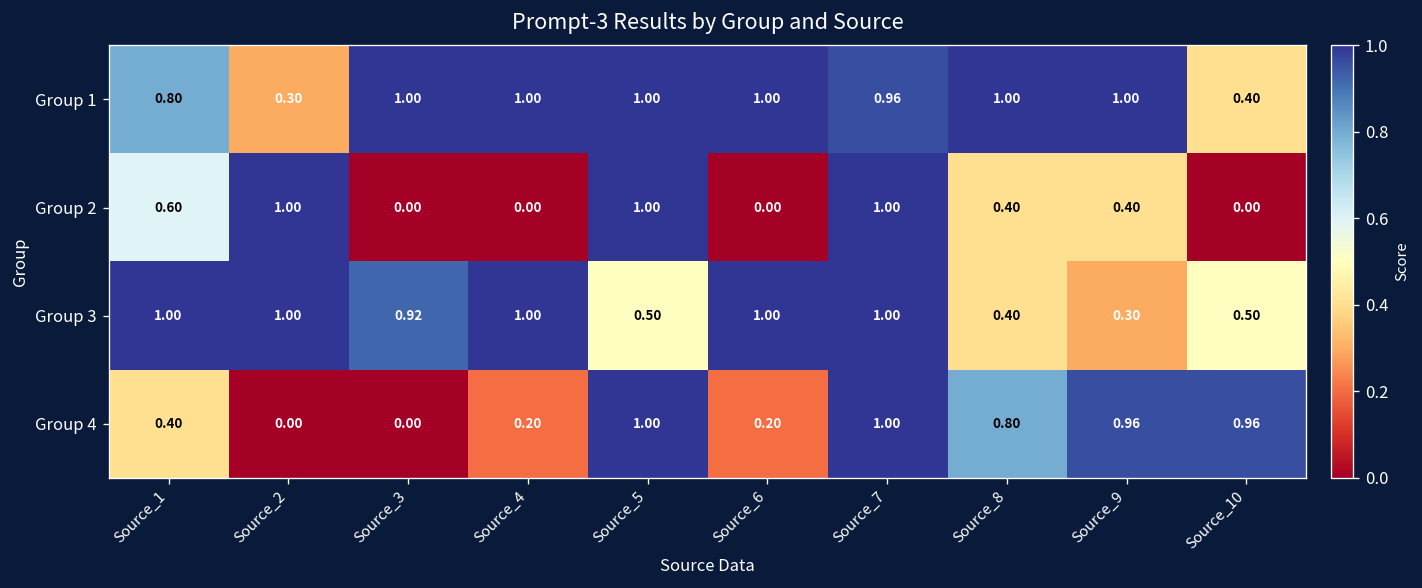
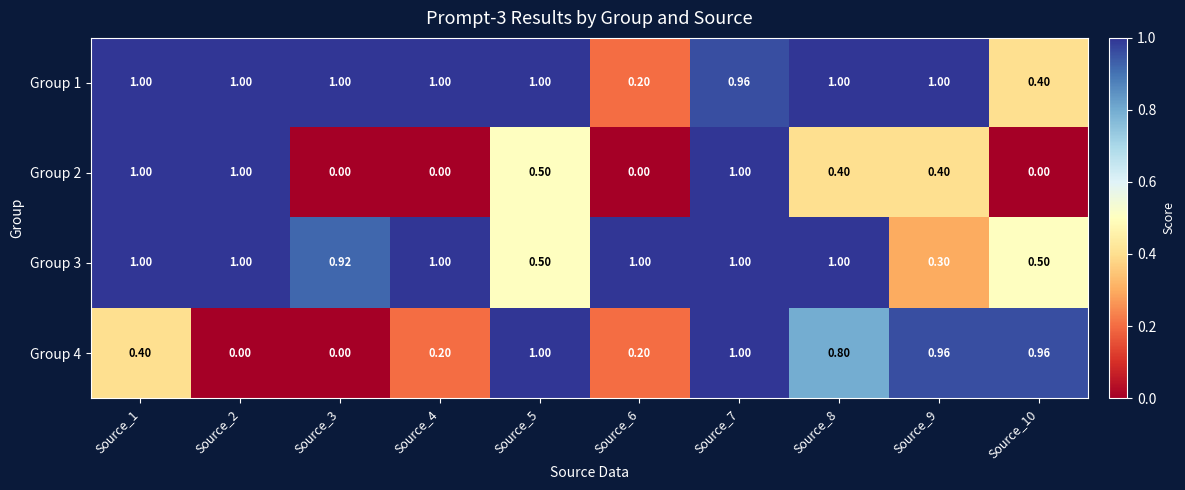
  {
    "Group 1": {
-     "Source_1": 0.80,
-     "Source_2": 0.30,
+     "Source_1": 1.00,
+     "Source_2": 1.00,
      "Source_3": 1.00,
      "Source_4": 1.00,
      "Source_5": 1.00,
-     "Source_6": 1.00,
+     "Source_6": 0.20,
      "Source_7": 0.96,
      "Source_8": 1.00,
      "Source_9": 1.00,
      "Source_10": 0.40
    },
    "Group 2": {
-     "Source_1": 0.60,
+     "Source_1": 1.00,
      "Source_2": 1.00,
      "Source_3": 0.00,
      "Source_4": 0.00,
-     "Source_5": 1.00,
+     "Source_5": 0.50,
      "Source_6": 0.00,
      "Source_7": 1.00,
      "Source_8": 0.40,
      "Source_9": 0.40,
      "Source_10": 0.00
    },
    "Group 3": {
      "Source_1": 1.00,
      "Source_2": 1.00,
      "Source_3": 0.92,
      "Source_4": 1.00,
      "Source_5": 0.50,
      "Source_6": 1.00,
      "Source_7": 1.00,
-     "Source_8": 0.40,
+     "Source_8": 1.00,
      "Source_9": 0.30,
      "Source_10": 0.50
    },
    "Group 4": {
      "Source_1": 0.40,
      "Source_2": 0.00,
      "Source_3": 0.00,
      "Source_4": 0.20,
      "Source_5": 1.00,
      "Source_6": 0.20,
      "Source_7": 1.00,
      "Source_8": 0.80,
      "Source_9": 0.96,
      "Source_10": 0.96
    }
  }
